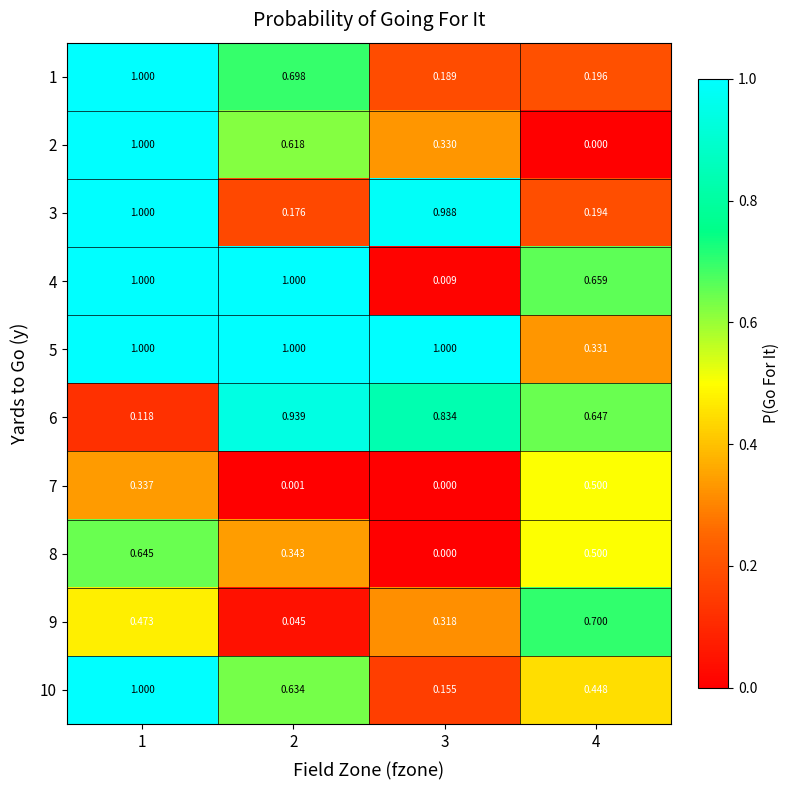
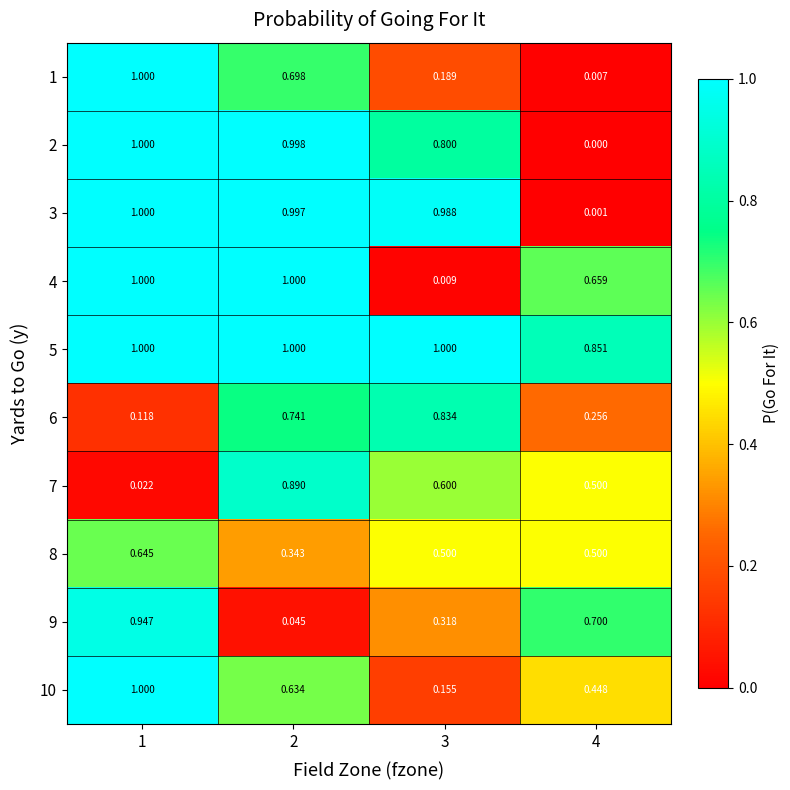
  {
    "1": {
      "1": 1.000,
      "2": 0.698,
      "3": 0.189,
-     "4": 0.196
+     "4": 0.007
    },
    "2": {
      "1": 1.000,
-     "2": 0.618,
-     "3": 0.330,
+     "2": 0.998,
+     "3": 0.800,
      "4": 0.000
    },
    "3": {
      "1": 1.000,
-     "2": 0.176,
+     "2": 0.997,
      "3": 0.988,
-     "4": 0.194
+     "4": 0.001
    },
    "4": {
      "1": 1.000,
      "2": 1.000,
      "3": 0.009,
      "4": 0.659
    },
    "5": {
      "1": 1.000,
      "2": 1.000,
      "3": 1.000,
-     "4": 0.331
+     "4": 0.851
    },
    "6": {
      "1": 0.118,
-     "2": 0.939,
+     "2": 0.741,
      "3": 0.834,
-     "4": 0.647
+     "4": 0.256
    },
    "7": {
-     "1": 0.337,
-     "2": 0.001,
-     "3": 0.000,
+     "1": 0.022,
+     "2": 0.890,
+     "3": 0.600,
      "4": 0.500
    },
    "8": {
      "1": 0.645,
      "2": 0.343,
-     "3": 0.000,
+     "3": 0.500,
      "4": 0.500
    },
    "9": {
-     "1": 0.473,
+     "1": 0.947,
      "2": 0.045,
      "3": 0.318,
      "4": 0.700
    },
    "10": {
      "1": 1.000,
      "2": 0.634,
      "3": 0.155,
      "4": 0.448
    }
  }
